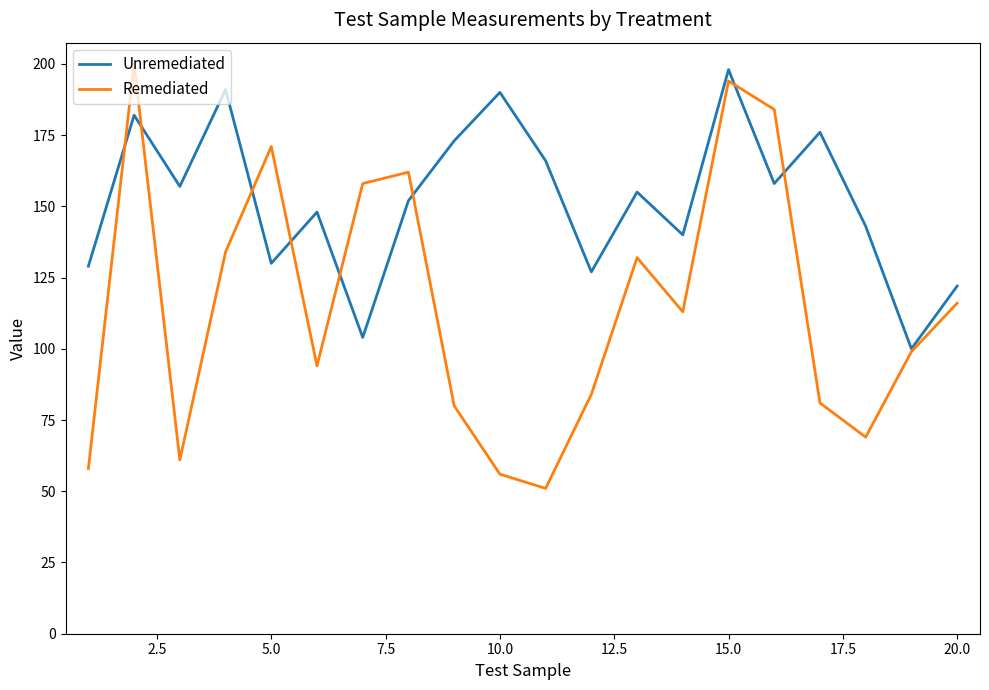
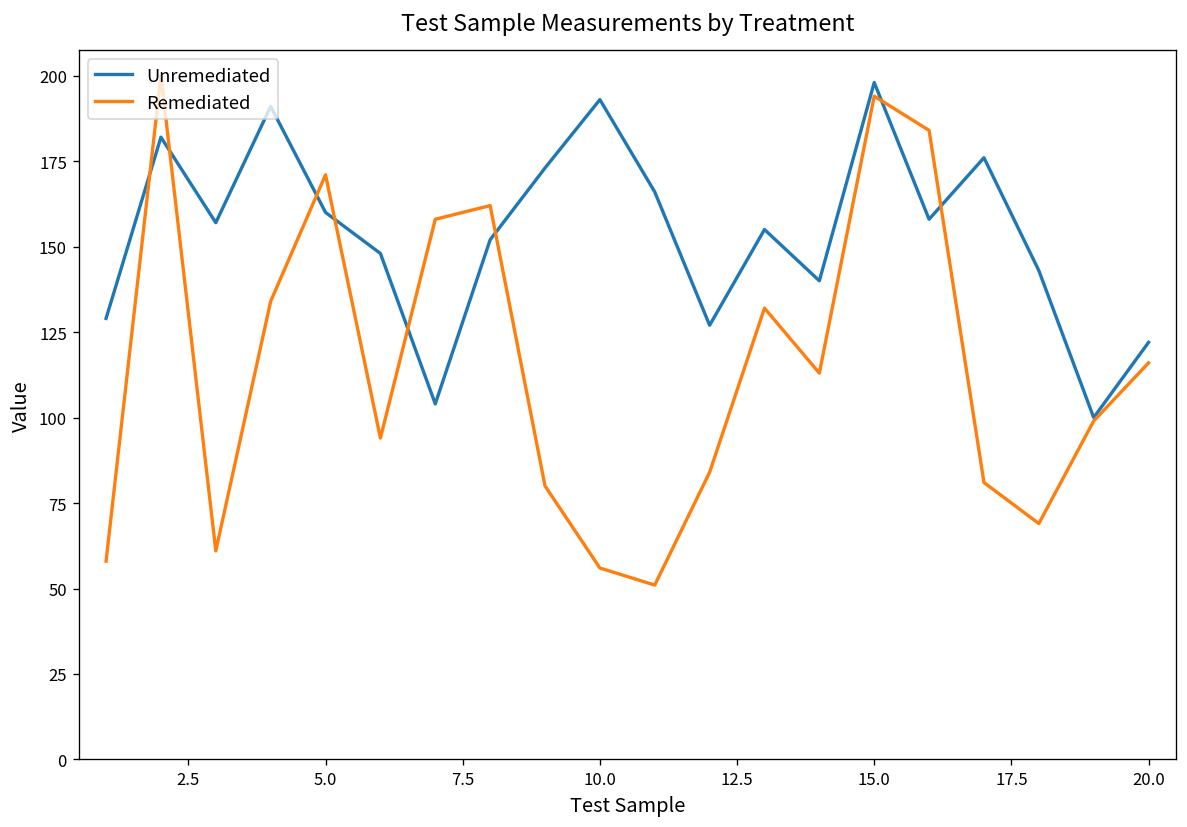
  {
    "Unremediated": {
-     "5.0": 130,
-     "10.0": 190,
+     "5.0": 160,
+     "10.0": 193,
      "15.0": 198,
      "20.0": 122
    },
    "Remediated": {
      "5.0": 171,
      "10.0": 56,
      "15.0": 194,
      "20.0": 116
    }
  }
